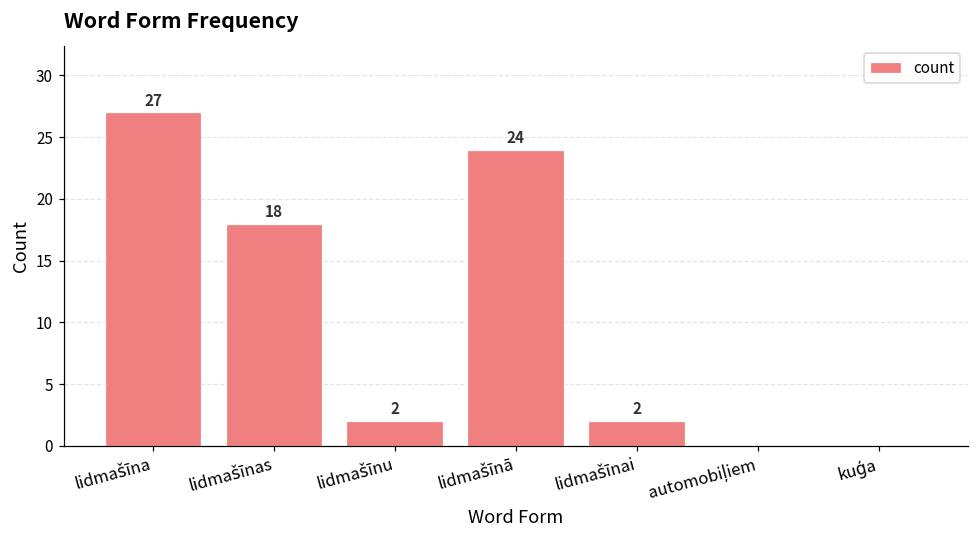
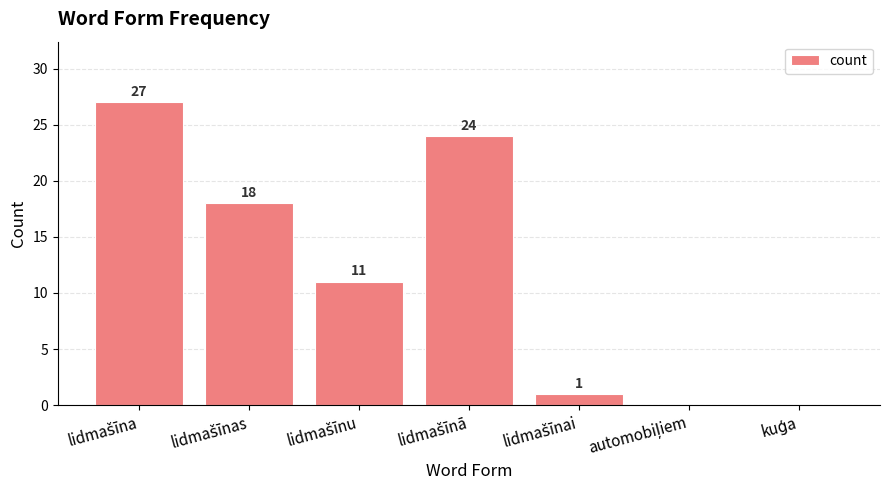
  {
    "lidmašīna": 27,
    "lidmašīnas": 18,
-   "lidmašīnu": 2,
+   "lidmašīnu": 11,
    "lidmašīnā": 24,
-   "lidmašīnai": 2
+   "lidmašīnai": 1
  }
